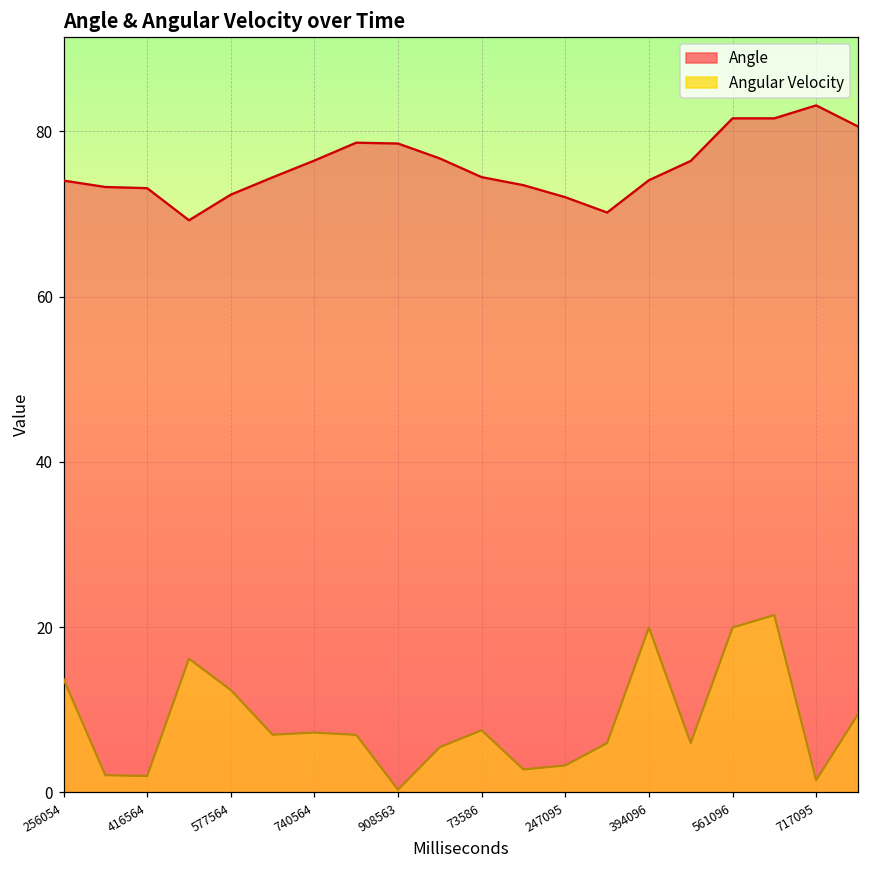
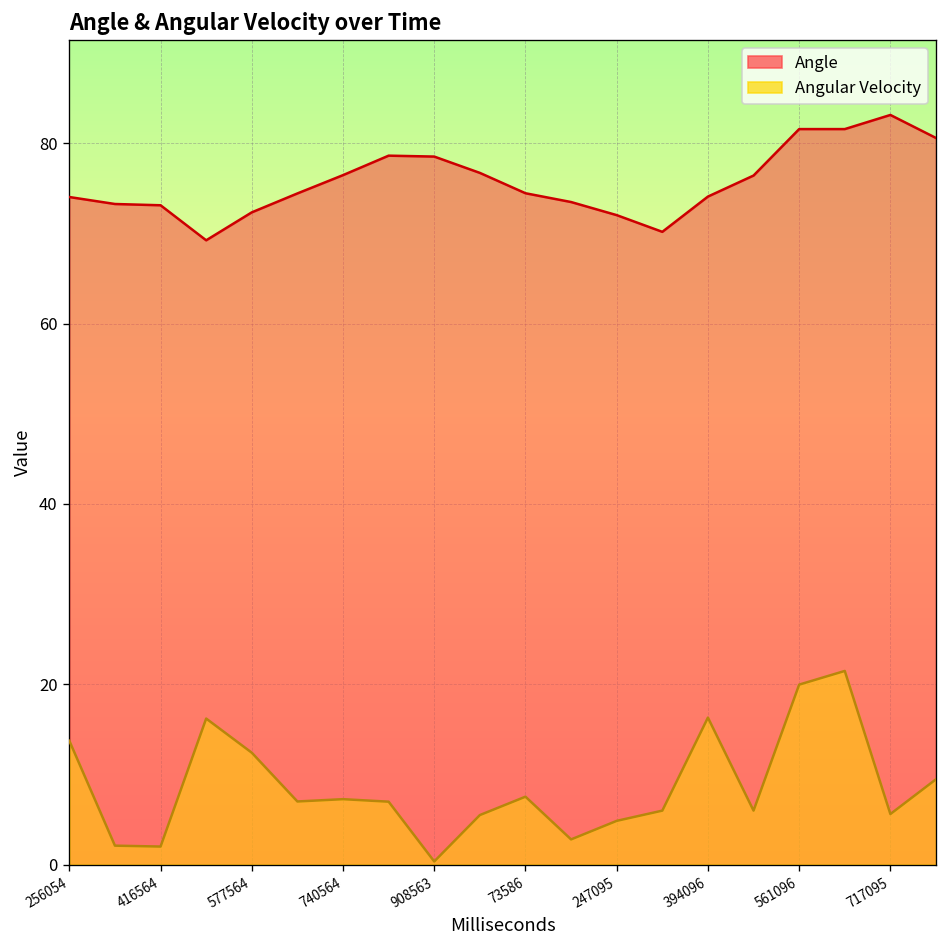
  {
    "Angle": {
      "256054": 74,
      "416564": 73,
      "577564": 72,
      "740564": 76,
      "908563": 79,
      "73586": 74,
      "247095": 72,
      "394096": 74,
      "561096": 82,
      "717095": 83
    },
    "Angular Velocity": {
      "256054": 14,
      "416564": 2,
      "577564": 12,
      "740564": 7,
      "908563": 0,
      "73586": 8,
-     "247095": 3,
-     "394096": 20,
+     "247095": 5,
+     "394096": 16,
      "561096": 20,
-     "717095": 1
+     "717095": 6
    }
  }
